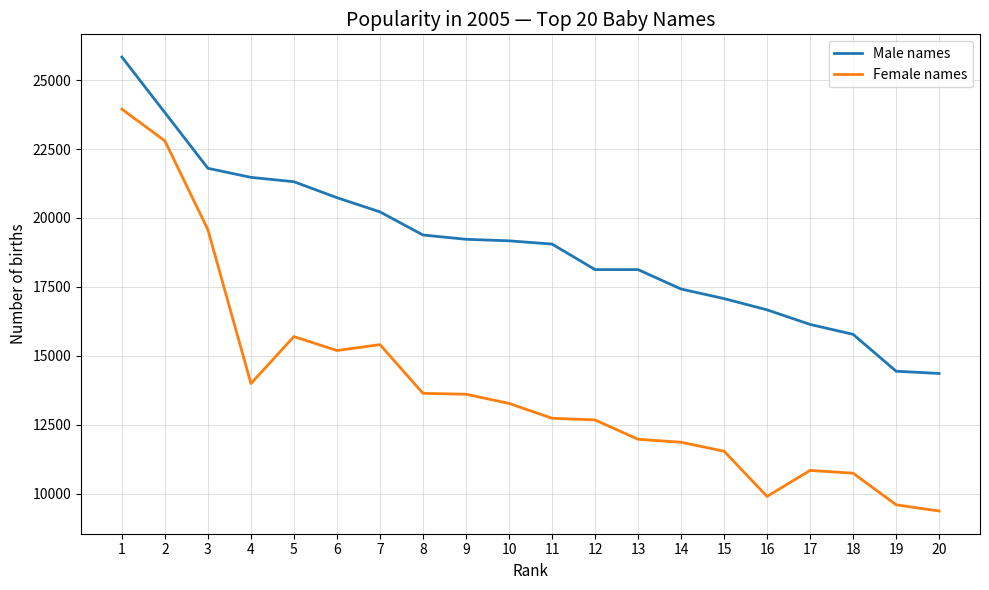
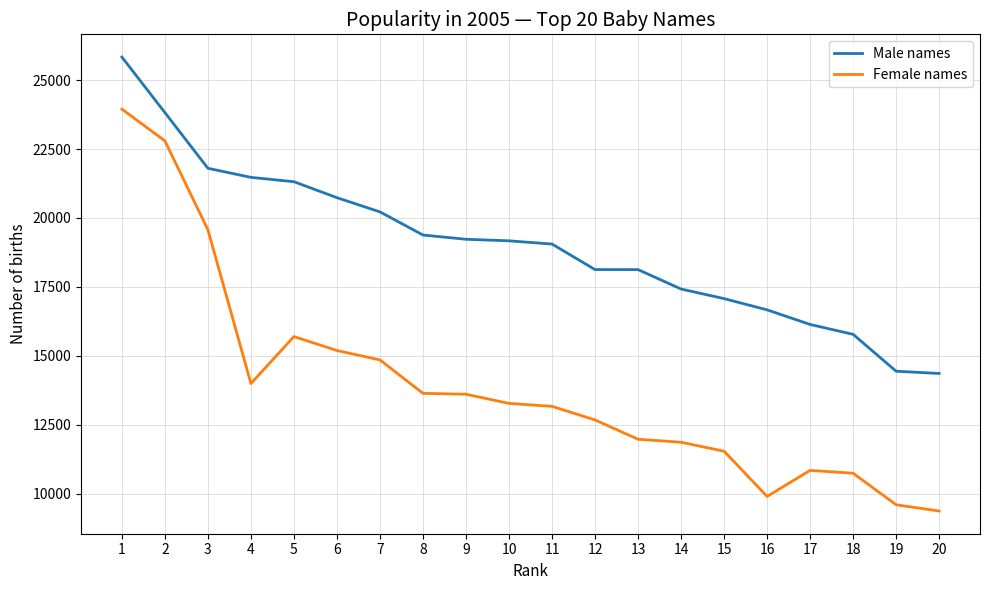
  {
    "Male names": {
      "1": 25800,
      "2": 23800,
      "3": 21800,
      "4": 21500,
      "5": 21300,
      "6": 20700,
      "7": 20200,
      "8": 19400,
      "9": 19200,
      "10": 19200,
      "11": 19100,
      "12": 18100,
      "13": 18100,
      "14": 17400,
      "15": 17100,
      "16": 16700,
      "17": 16100,
      "18": 15800,
      "19": 14400,
      "20": 14400
    },
    "Female names": {
      "1": 23900,
      "2": 22800,
      "3": 19600,
      "4": 14000,
      "5": 15700,
      "6": 15200,
-     "7": 15400,
+     "7": 14900,
      "8": 13600,
      "9": 13600,
      "10": 13300,
-     "11": 12700,
+     "11": 13200,
      "12": 12700,
      "13": 12000,
      "14": 11900,
      "15": 11500,
      "16": 9900,
      "17": 10800,
      "18": 10700,
      "19": 9600,
      "20": 9400
    }
  }
